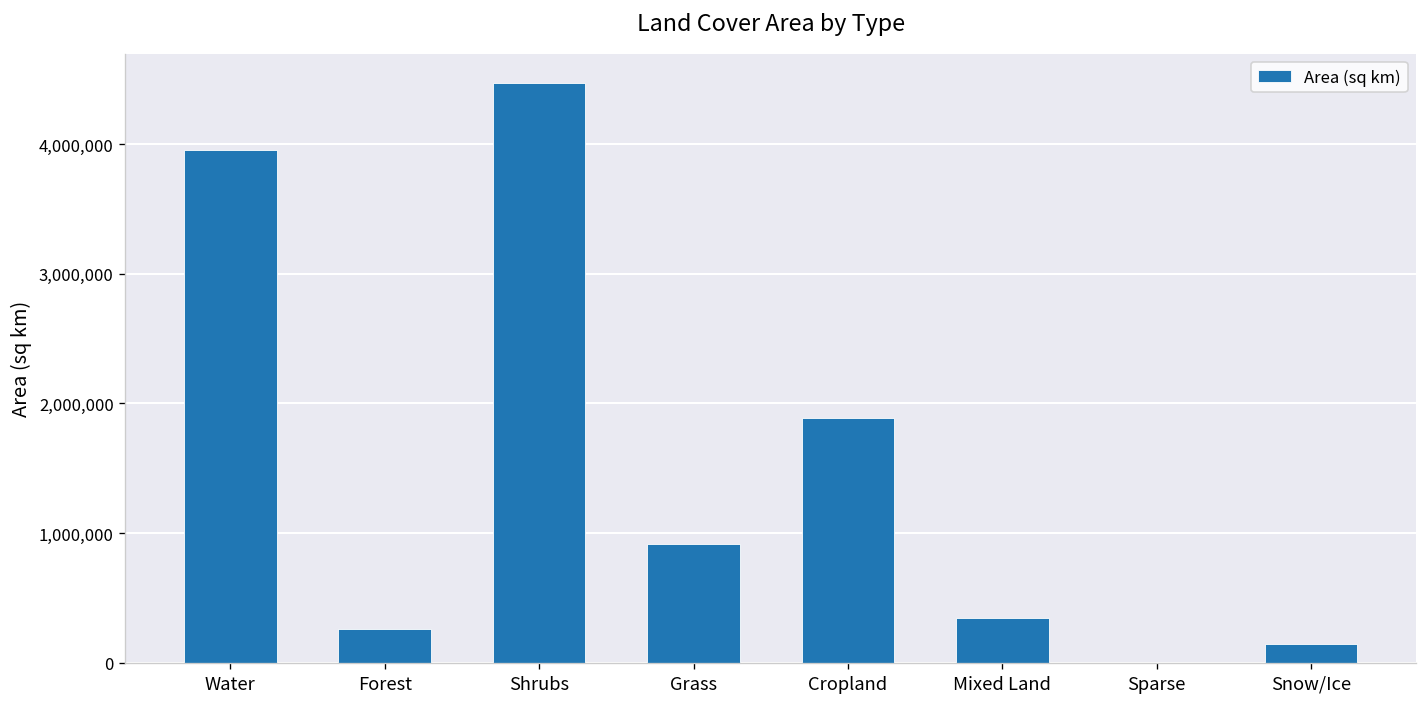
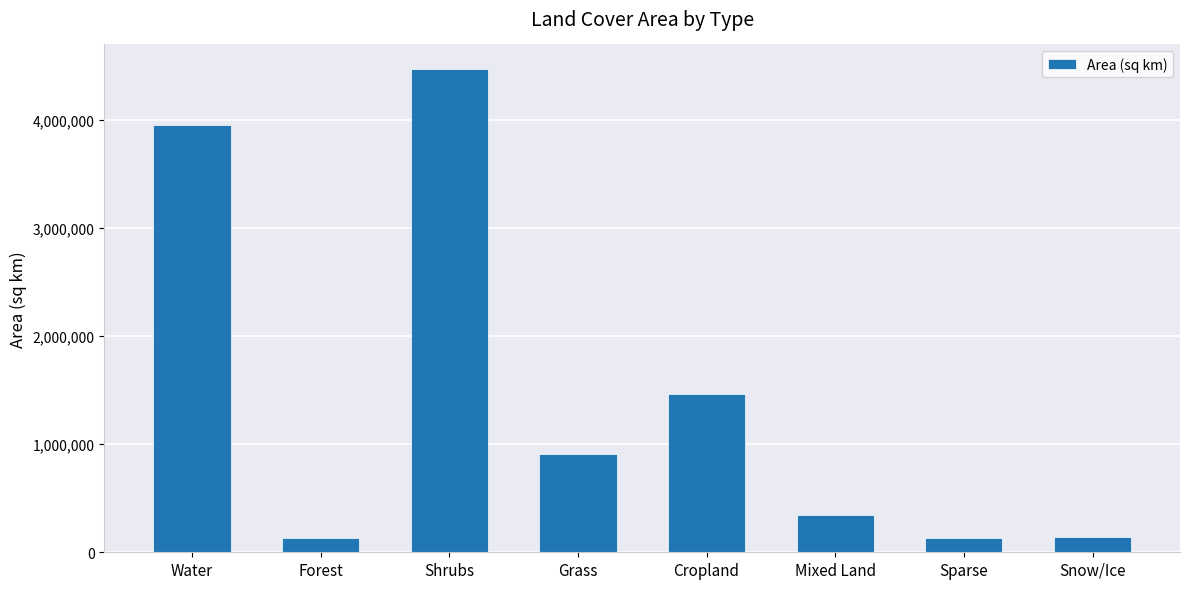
  {
    "Water": "3,960,000",
-   "Forest": "260,000",
+   "Forest": "140,000",
    "Shrubs": "4,470,000",
    "Grass": "910,000",
-   "Cropland": "1,890,000",
+   "Cropland": "1,460,000",
    "Mixed Land": "350,000",
-   "Sparse": "0",
+   "Sparse": "130,000",
    "Snow/Ice": "140,000"
  }
